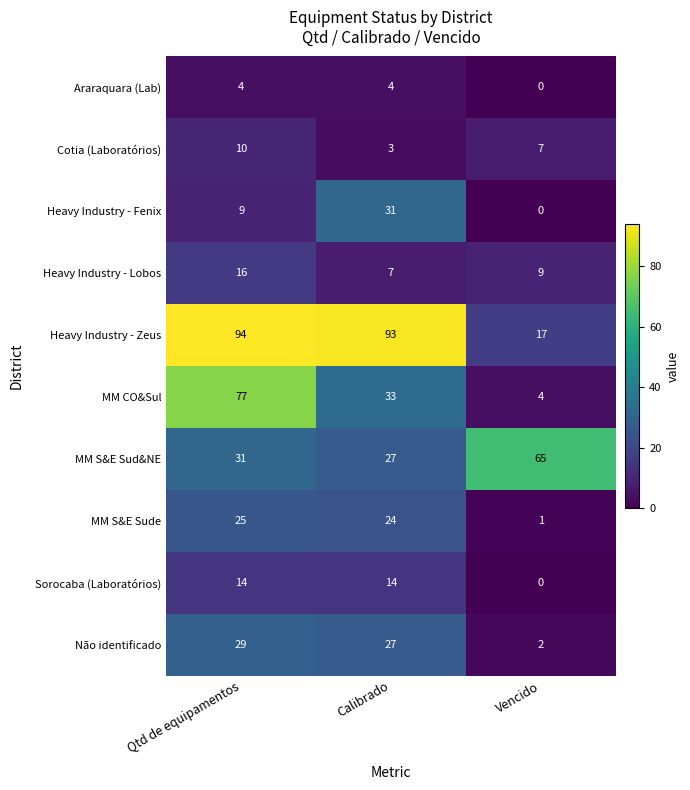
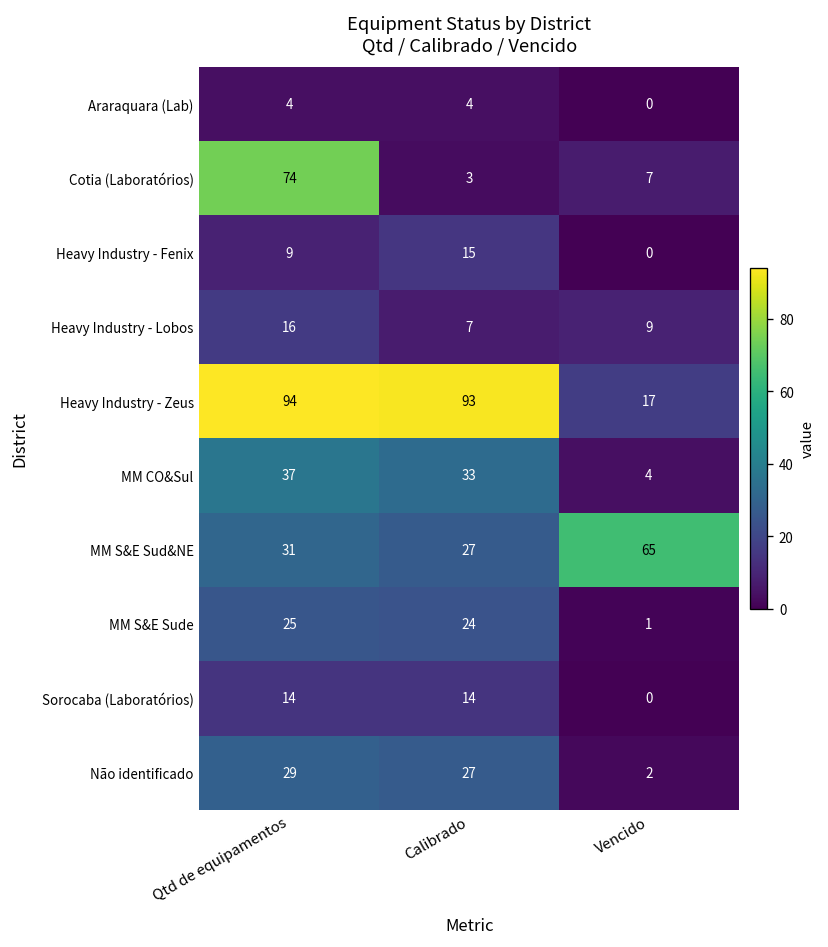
  {
    "Araraquara (Lab)": {
      "Qtd de equipamentos": 4,
      "Calibrado": 4,
      "Vencido": 0
    },
    "Cotia (Laboratórios)": {
-     "Qtd de equipamentos": 10,
+     "Qtd de equipamentos": 74,
      "Calibrado": 3,
      "Vencido": 7
    },
    "Heavy Industry - Fenix": {
      "Qtd de equipamentos": 9,
-     "Calibrado": 31,
+     "Calibrado": 15,
      "Vencido": 0
    },
    "Heavy Industry - Lobos": {
      "Qtd de equipamentos": 16,
      "Calibrado": 7,
      "Vencido": 9
    },
    "Heavy Industry - Zeus": {
      "Qtd de equipamentos": 94,
      "Calibrado": 93,
      "Vencido": 17
    },
    "MM CO&Sul": {
-     "Qtd de equipamentos": 77,
+     "Qtd de equipamentos": 37,
      "Calibrado": 33,
      "Vencido": 4
    },
    "MM S&E Sud&NE": {
      "Qtd de equipamentos": 31,
      "Calibrado": 27,
      "Vencido": 65
    },
    "MM S&E Sude": {
      "Qtd de equipamentos": 25,
      "Calibrado": 24,
      "Vencido": 1
    },
    "Sorocaba (Laboratórios)": {
      "Qtd de equipamentos": 14,
      "Calibrado": 14,
      "Vencido": 0
    },
    "Não identificado": {
      "Qtd de equipamentos": 29,
      "Calibrado": 27,
      "Vencido": 2
    }
  }
